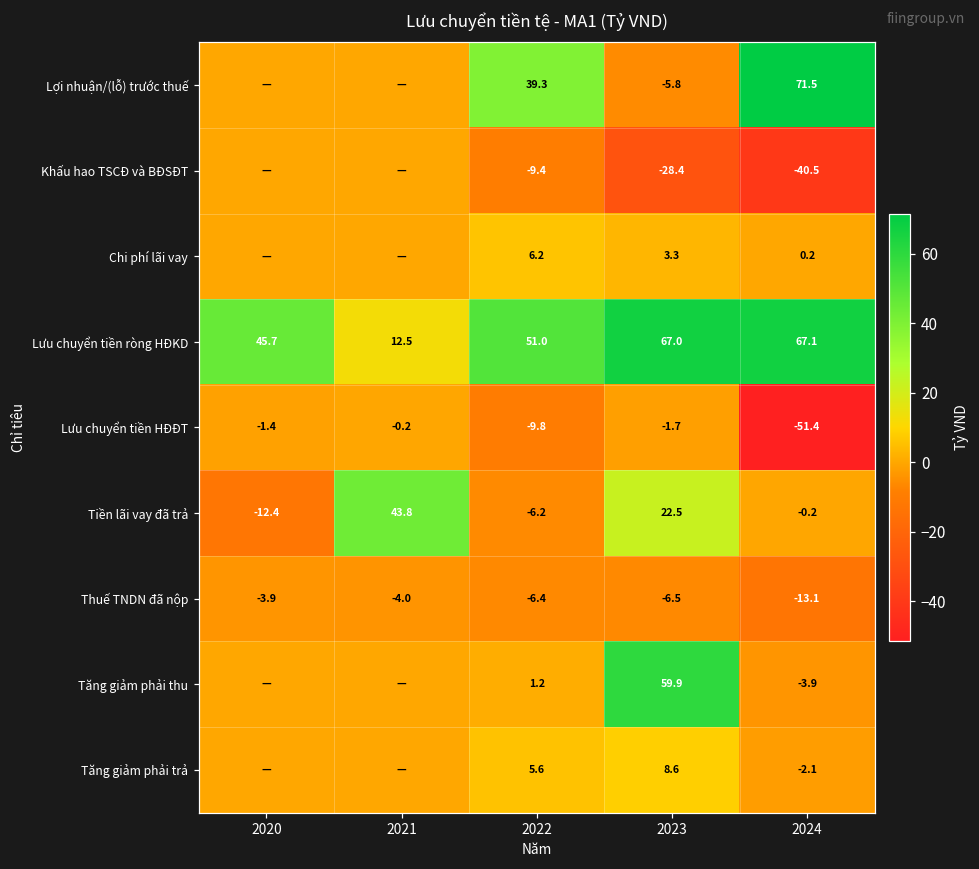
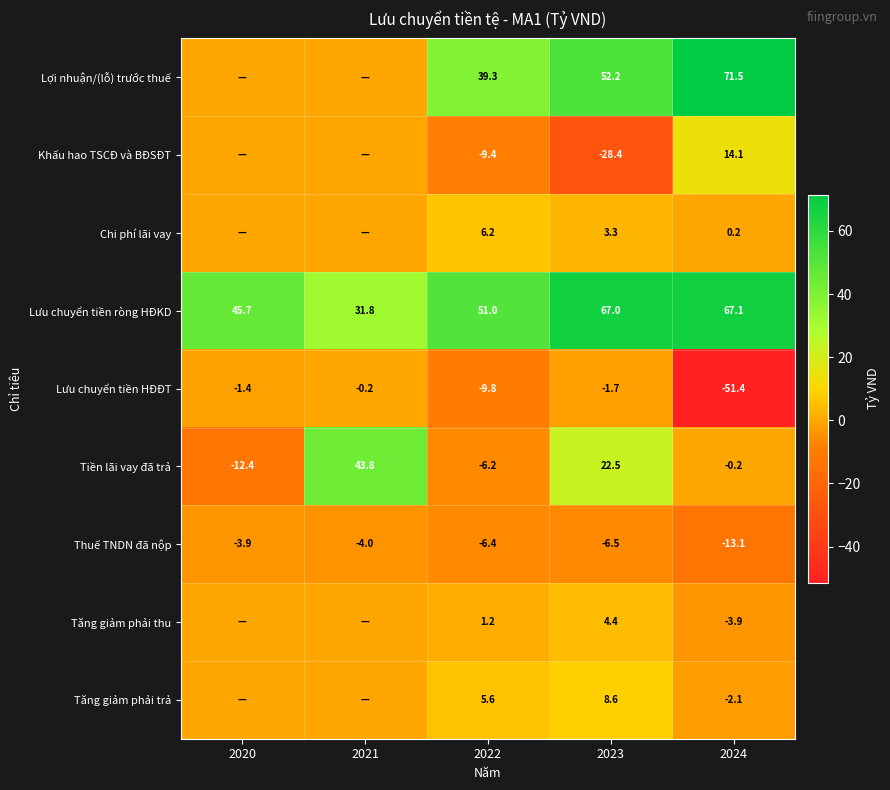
  {
    "Lợi nhuận/(lỗ) trước thuế": {
      "2022": 39.3,
-     "2023": -5.8,
+     "2023": 52.2,
      "2024": 71.5
    },
    "Khấu hao TSCĐ và BĐSĐT": {
      "2022": -9.4,
      "2023": -28.4,
-     "2024": -40.5
+     "2024": 14.1
    },
    "Chi phí lãi vay": {
      "2022": 6.2,
      "2023": 3.3,
      "2024": 0.2
    },
    "Lưu chuyển tiền ròng HĐKD": {
      "2020": 45.7,
-     "2021": 12.5,
+     "2021": 31.8,
      "2022": 51.0,
      "2023": 67.0,
      "2024": 67.1
    },
    "Lưu chuyển tiền HĐĐT": {
      "2020": -1.4,
      "2021": -0.2,
      "2022": -9.8,
      "2023": -1.7,
      "2024": -51.4
    },
    "Tiền lãi vay đã trả": {
      "2020": -12.4,
      "2021": 43.8,
      "2022": -6.2,
      "2023": 22.5,
      "2024": -0.2
    },
    "Thuế TNDN đã nộp": {
      "2020": -3.9,
      "2021": -4.0,
      "2022": -6.4,
      "2023": -6.5,
      "2024": -13.1
    },
    "Tăng giảm phải thu": {
      "2022": 1.2,
-     "2023": 59.9,
+     "2023": 4.4,
      "2024": -3.9
    },
    "Tăng giảm phải trả": {
      "2022": 5.6,
      "2023": 8.6,
      "2024": -2.1
    }
  }
